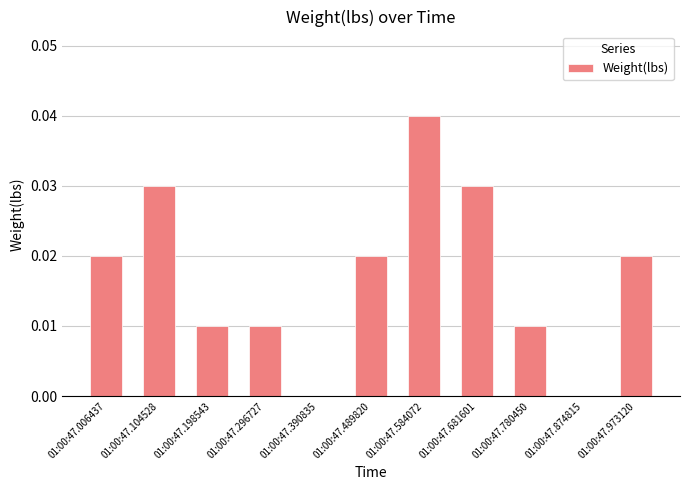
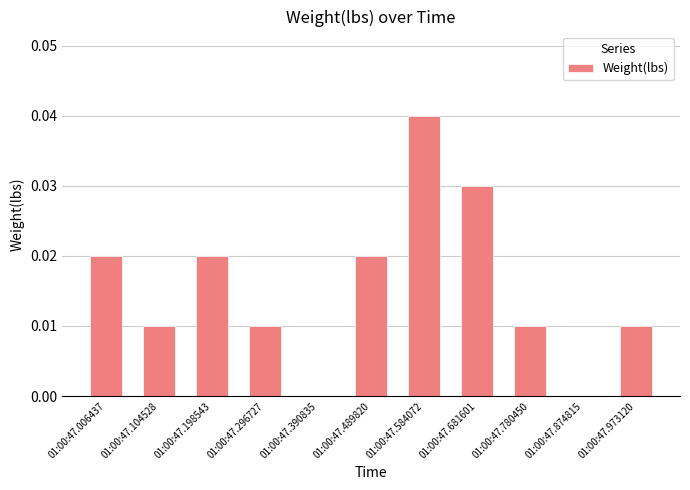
  {
    "01:00:47.006437": 0.02,
-   "01:00:47.104528": 0.03,
-   "01:00:47.198543": 0.01,
+   "01:00:47.104528": 0.01,
+   "01:00:47.198543": 0.02,
    "01:00:47.296727": 0.01,
    "01:00:47.390835": 0.00,
    "01:00:47.489820": 0.02,
    "01:00:47.584072": 0.04,
    "01:00:47.681601": 0.03,
    "01:00:47.780450": 0.01,
    "01:00:47.874815": 0.00,
-   "01:00:47.973120": 0.02
+   "01:00:47.973120": 0.01
  }
